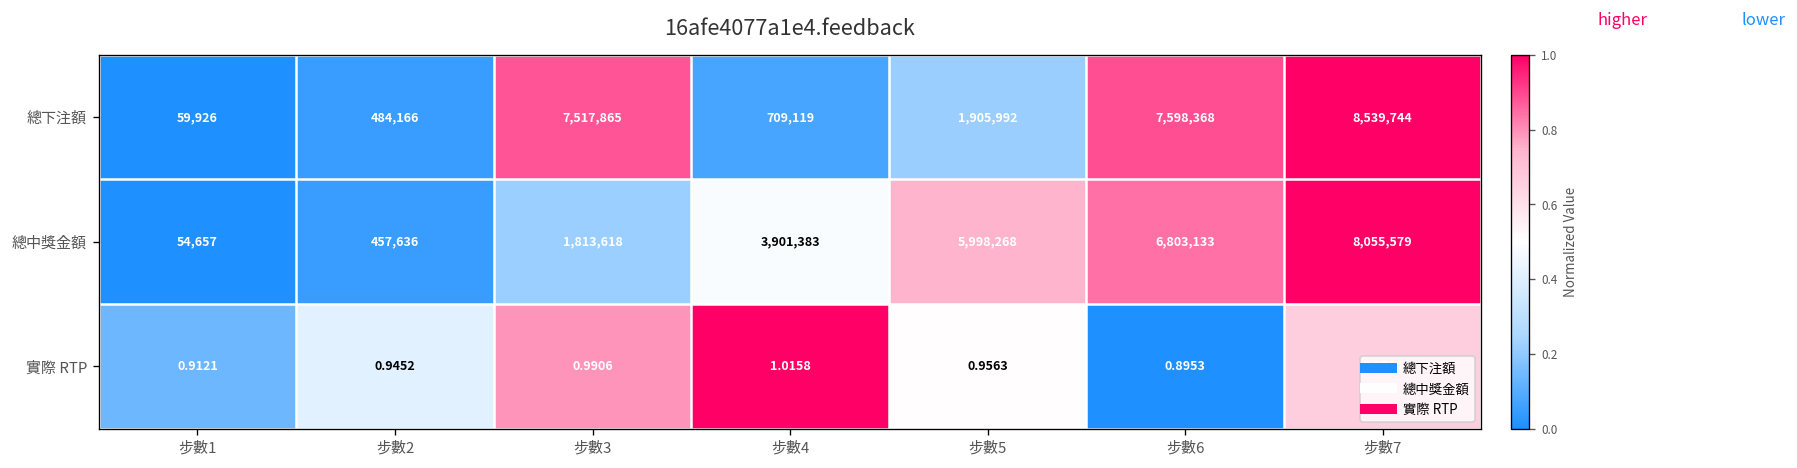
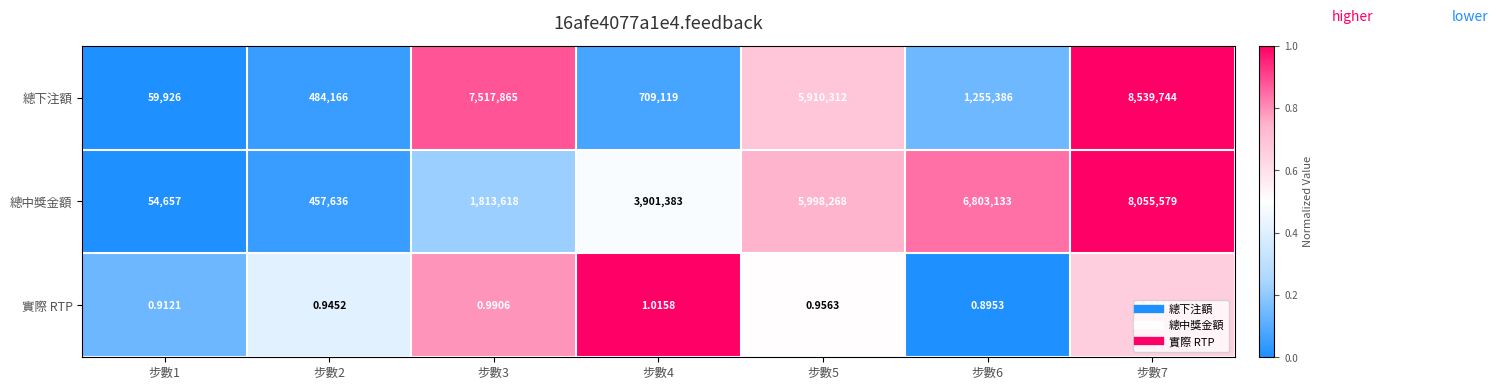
  {
    "總下注額": {
      "步數1": "59,926",
      "步數2": "484,166",
      "步數3": "7,517,865",
      "步數4": "709,119",
-     "步數5": "1,905,992",
-     "步數6": "7,598,368",
+     "步數5": "5,910,312",
+     "步數6": "1,255,386",
      "步數7": "8,539,744"
    },
    "總中獎金額": {
      "步數1": "54,657",
      "步數2": "457,636",
      "步數3": "1,813,618",
      "步數4": "3,901,383",
      "步數5": "5,998,268",
      "步數6": "6,803,133",
      "步數7": "8,055,579"
    },
    "實際 RTP": {
      "步數1": "0.9121",
      "步數2": "0.9452",
      "步數3": "0.9906",
      "步數4": "1.0158",
      "步數5": "0.9563",
      "步數6": "0.8953"
    }
  }
